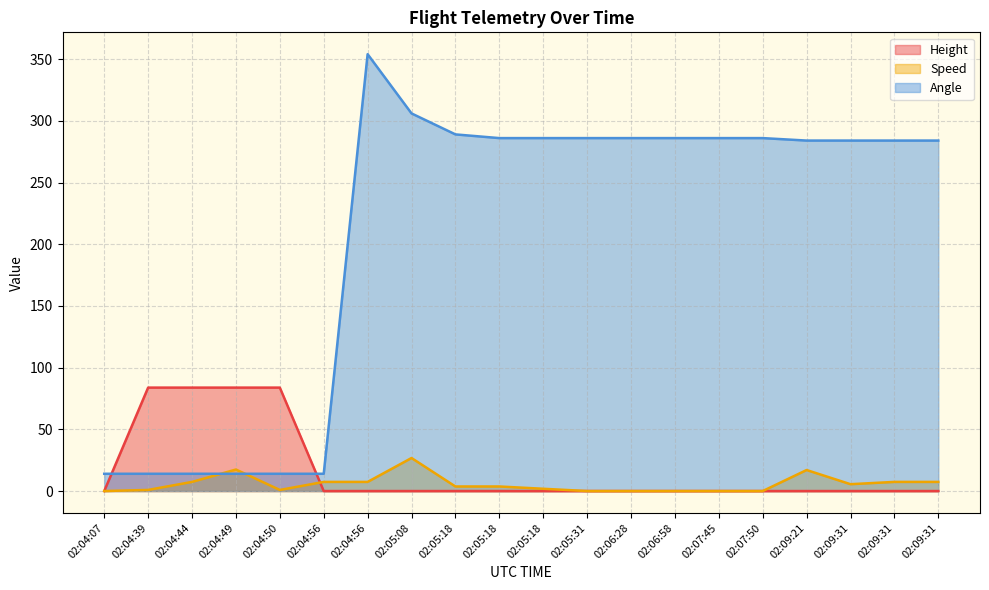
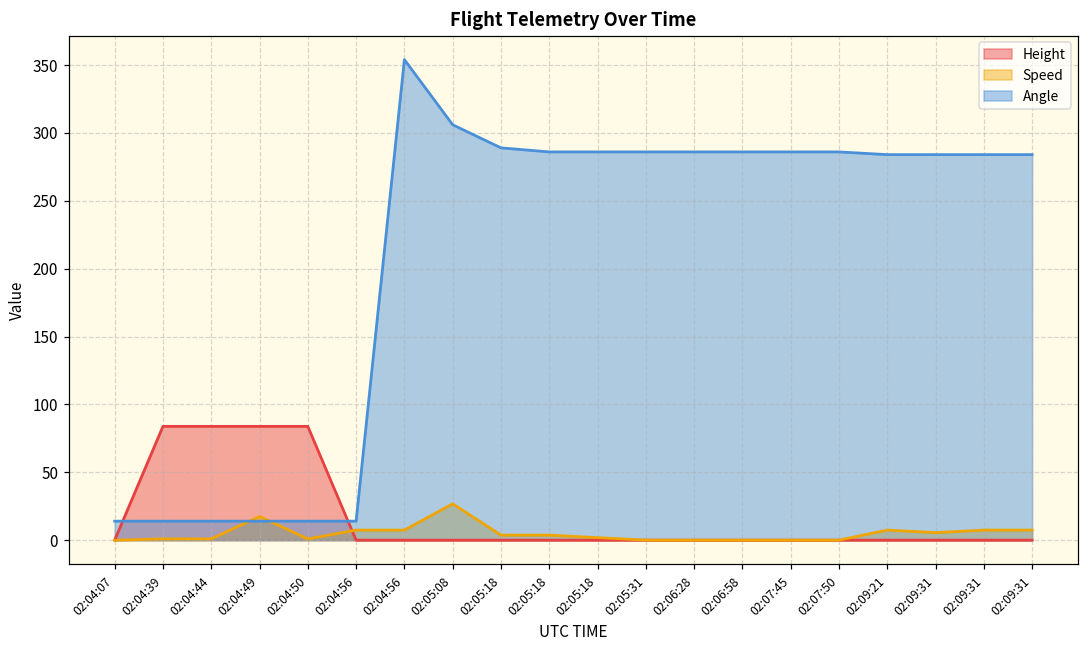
  {
    "Height": {
      "02:04:39": 84,
      "02:04:44": 84,
      "02:04:49": 84,
      "02:04:50": 84,
      "02:05:08": 0,
      "02:09:21": 0
    },
    "Speed": {
      "02:04:39": 1,
-     "02:04:44": 7,
+     "02:04:44": 1,
      "02:04:49": 17,
      "02:04:50": 1,
      "02:05:08": 27,
-     "02:09:21": 17
+     "02:09:21": 7
    },
    "Angle": {
      "02:04:07": 14,
      "02:04:39": 14,
      "02:04:44": 14,
      "02:04:49": 14,
      "02:04:50": 14,
      "02:05:08": 306,
      "02:05:31": 286,
      "02:06:28": 286,
      "02:06:58": 286,
      "02:07:45": 286,
      "02:07:50": 286,
      "02:09:21": 284
    }
  }
